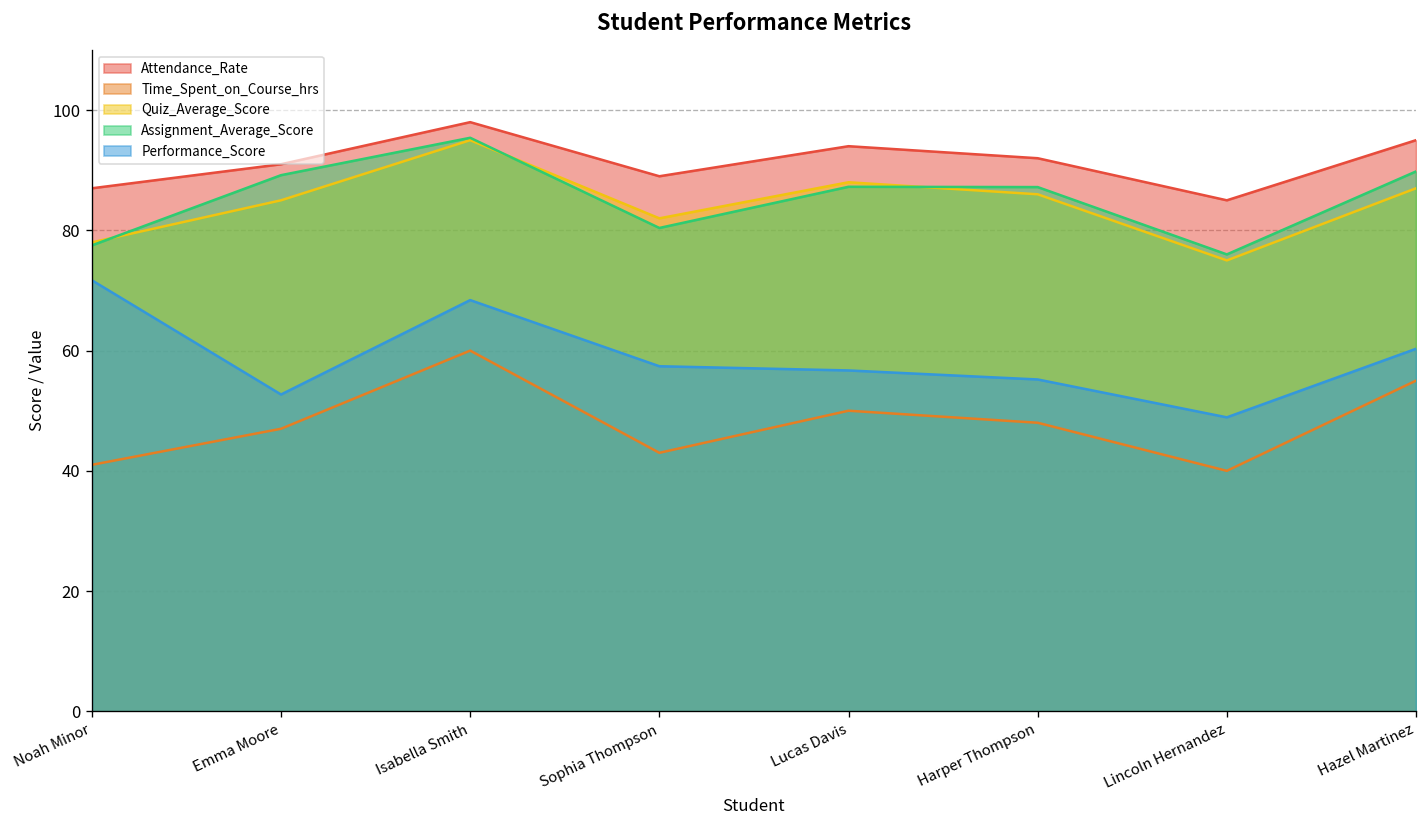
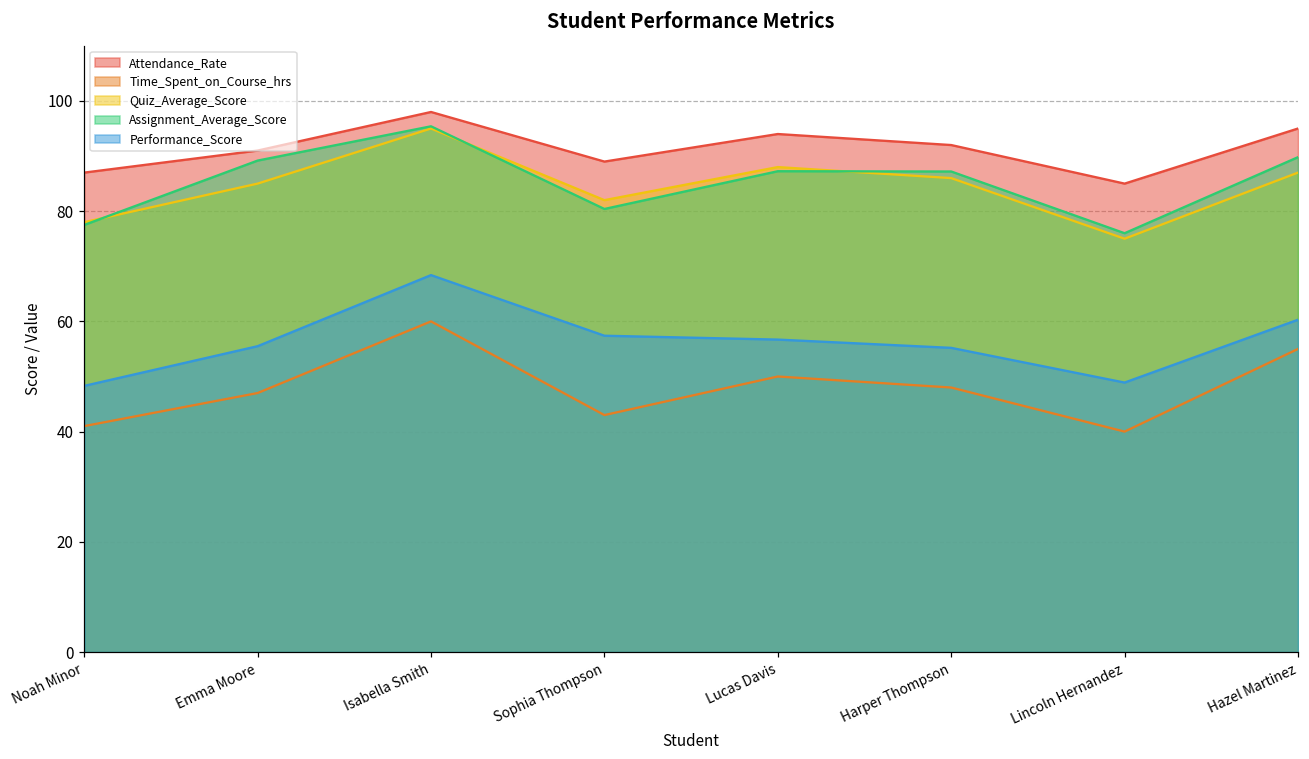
  {
    "Assignment_Average_Score": {
      "Emma Moore": 89,
      "Sophia Thompson": 80,
      "Lucas Davis": 87,
      "Harper Thompson": 87,
      "Lincoln Hernandez": 76,
      "Hazel Martinez": 90
    },
    "Performance_Score": {
-     "Noah Minor": 72,
-     "Emma Moore": 53,
+     "Noah Minor": 48,
+     "Emma Moore": 56,
      "Isabella Smith": 68,
      "Sophia Thompson": 57,
      "Lucas Davis": 57,
      "Harper Thompson": 55,
      "Lincoln Hernandez": 49,
      "Hazel Martinez": 60
    }
  }
